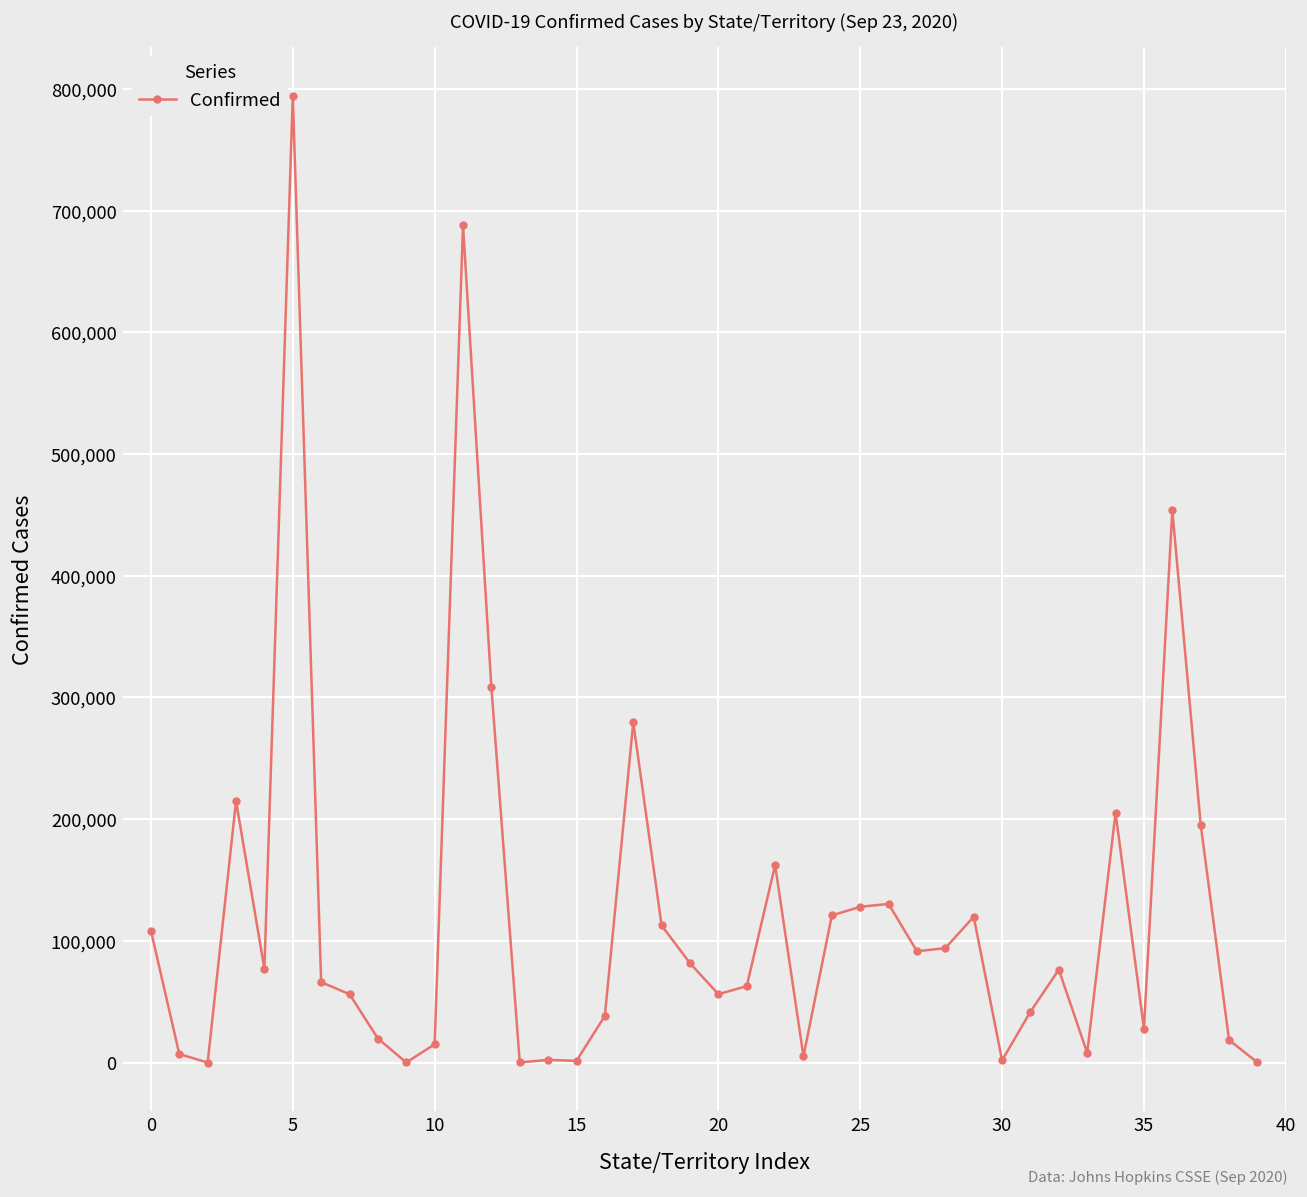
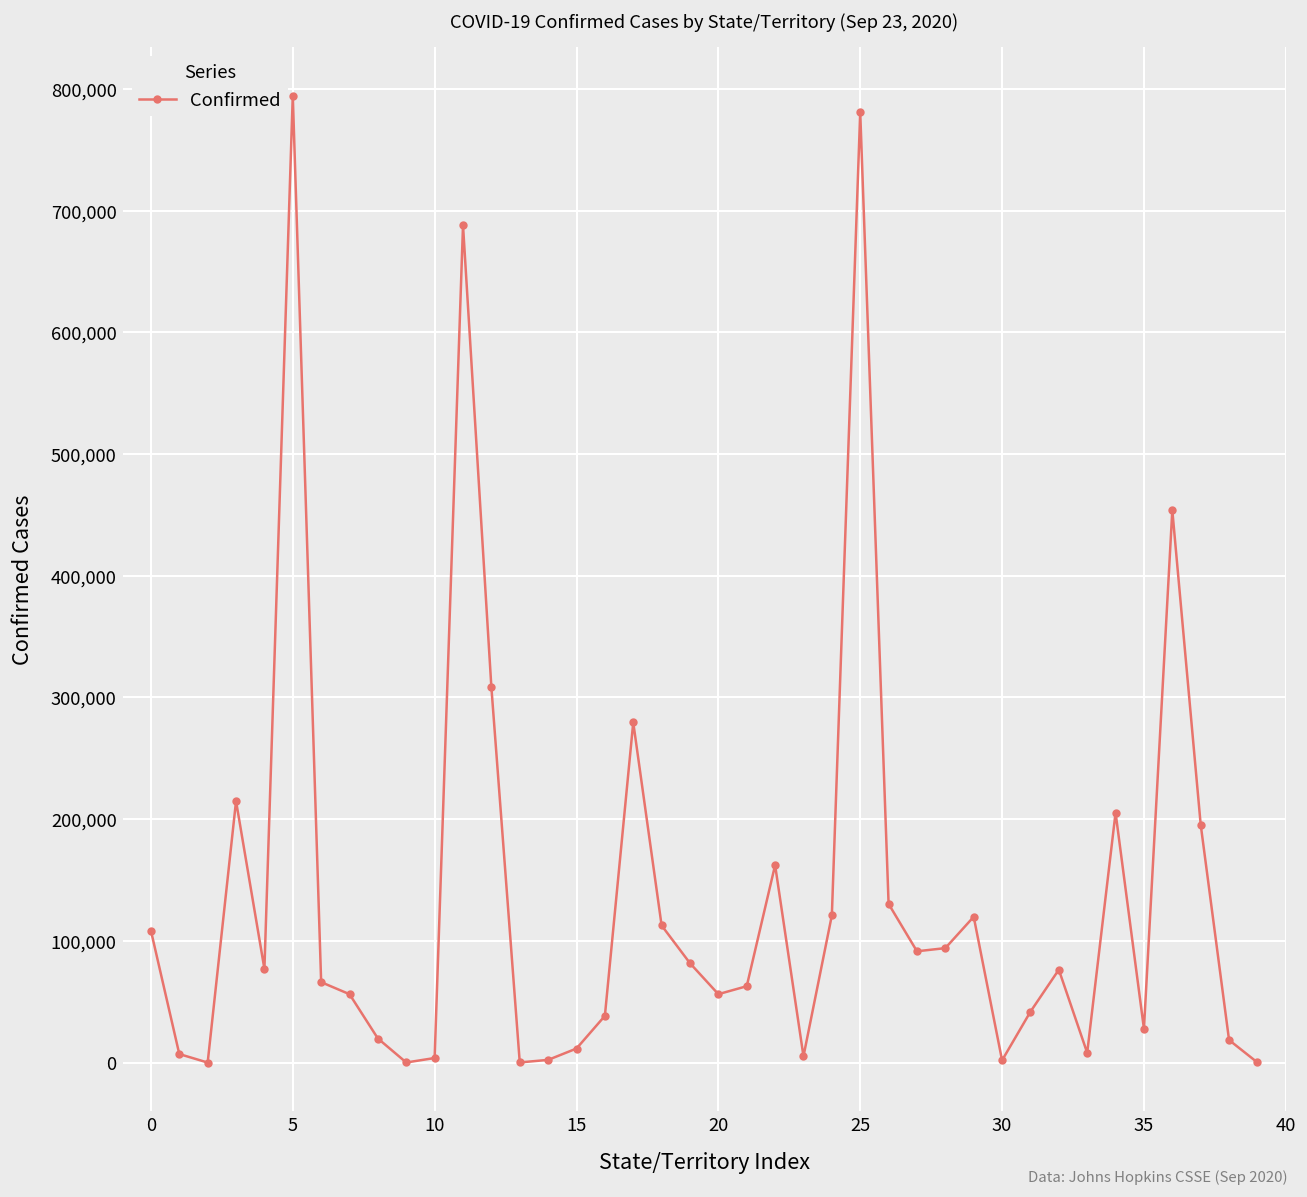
  {
    "0": "108,000",
    "5": "794,000",
-   "10": "15,000",
-   "15": "1,000",
+   "10": "4,000",
+   "15": "12,000",
    "20": "56,000",
-   "25": "128,000",
+   "25": "781,000",
    "30": "2,000",
    "35": "28,000"
  }
